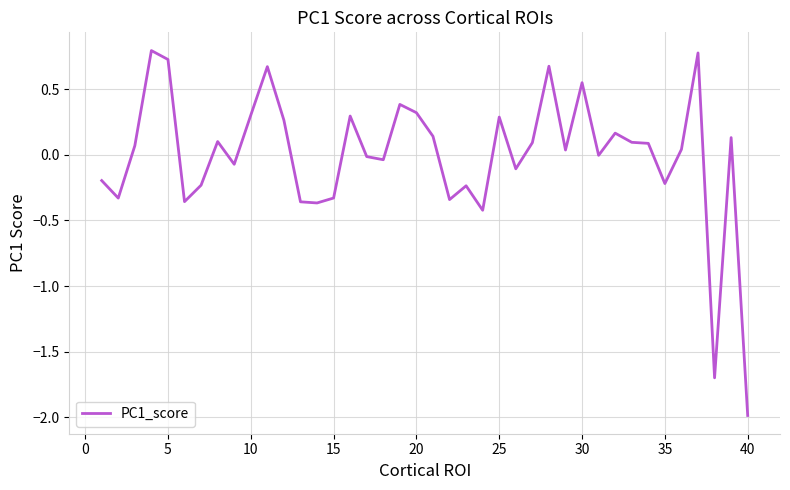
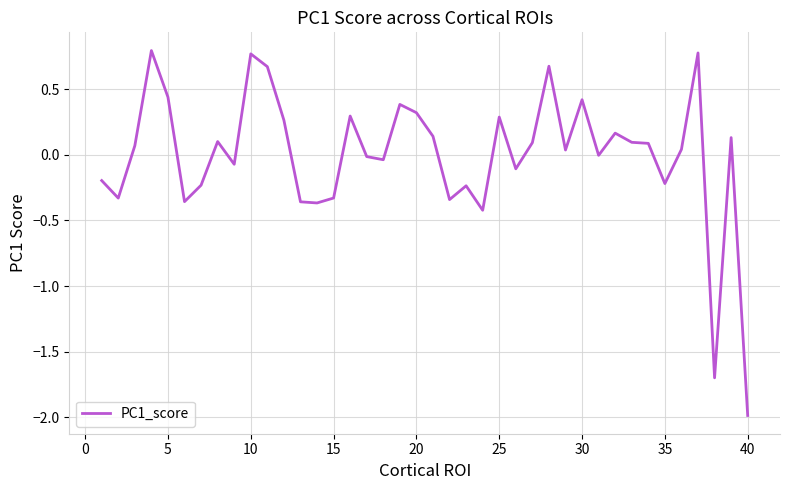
  {
-   "5": 0.73,
-   "10": 0.30,
+   "5": 0.44,
+   "10": 0.77,
    "15": -0.33,
    "20": 0.32,
    "25": 0.29,
-   "30": 0.55,
+   "30": 0.42,
    "35": -0.22,
    "40": -1.99
  }
